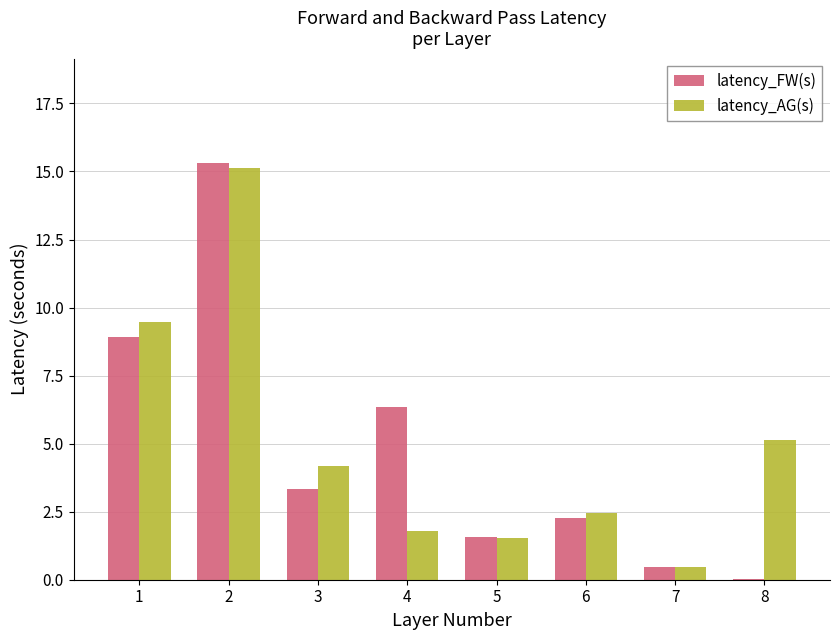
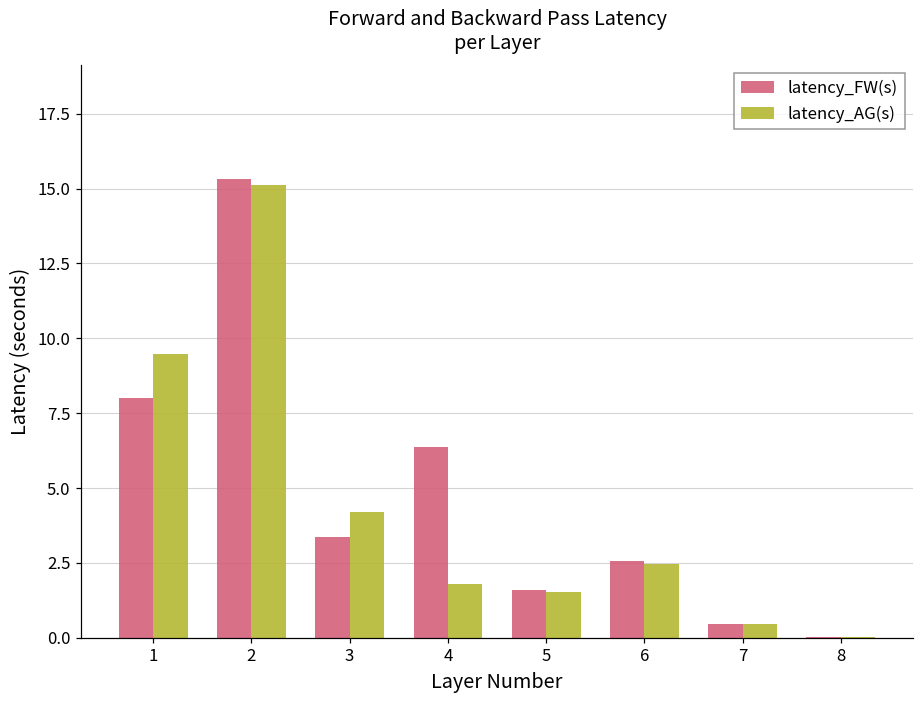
  {
    "latency_FW(s)": {
-     "1": 8.9,
+     "1": 8.0,
      "2": 15.3,
      "3": 3.3,
      "4": 6.4,
      "5": 1.6,
-     "6": 2.3,
+     "6": 2.6,
      "7": 0.5
    },
    "latency_AG(s)": {
      "1": 9.5,
      "2": 15.1,
      "3": 4.2,
      "4": 1.8,
      "5": 1.5,
      "6": 2.4,
      "7": 0.5,
-     "8": 5.1
+     "8": 0.0
    }
  }
